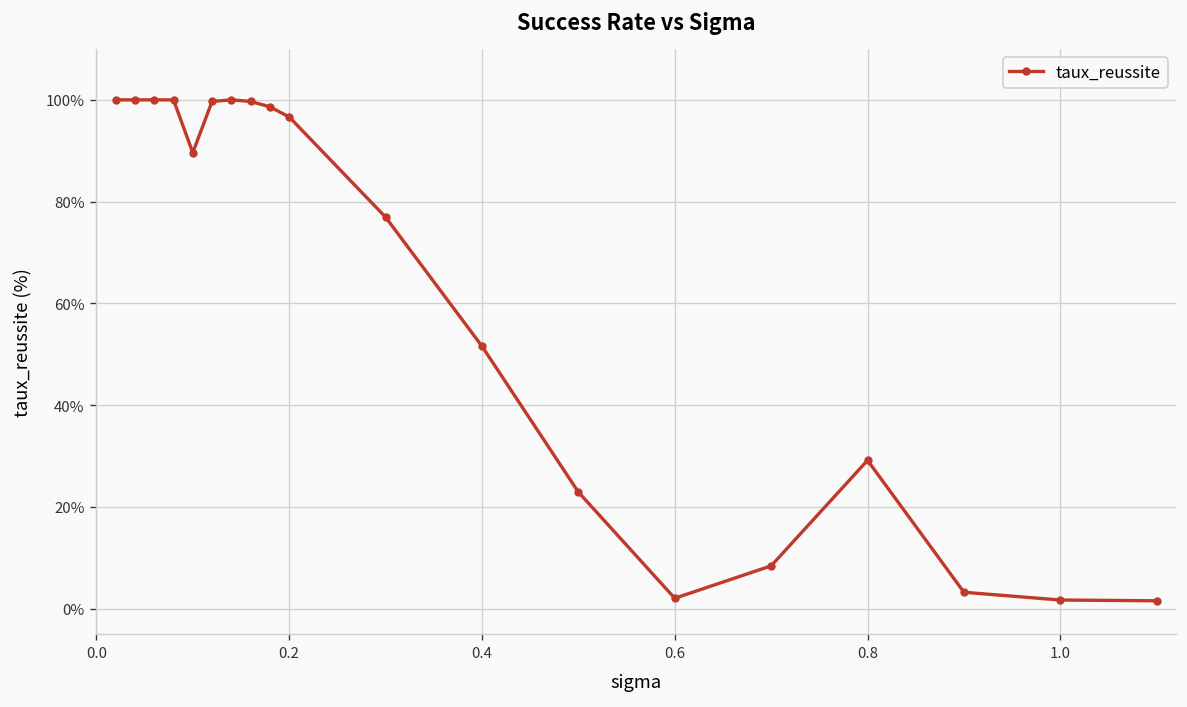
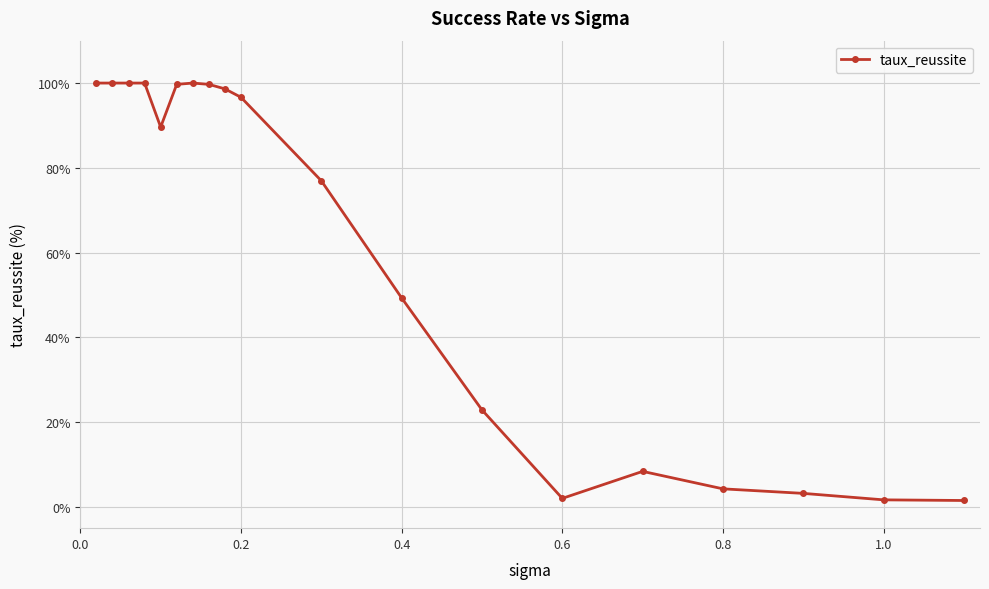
  {
    "0.2": "97%",
-   "0.4": "52%",
+   "0.4": "49%",
    "0.6": "2%",
-   "0.8": "29%",
+   "0.8": "4%",
    "1.0": "2%"
  }
